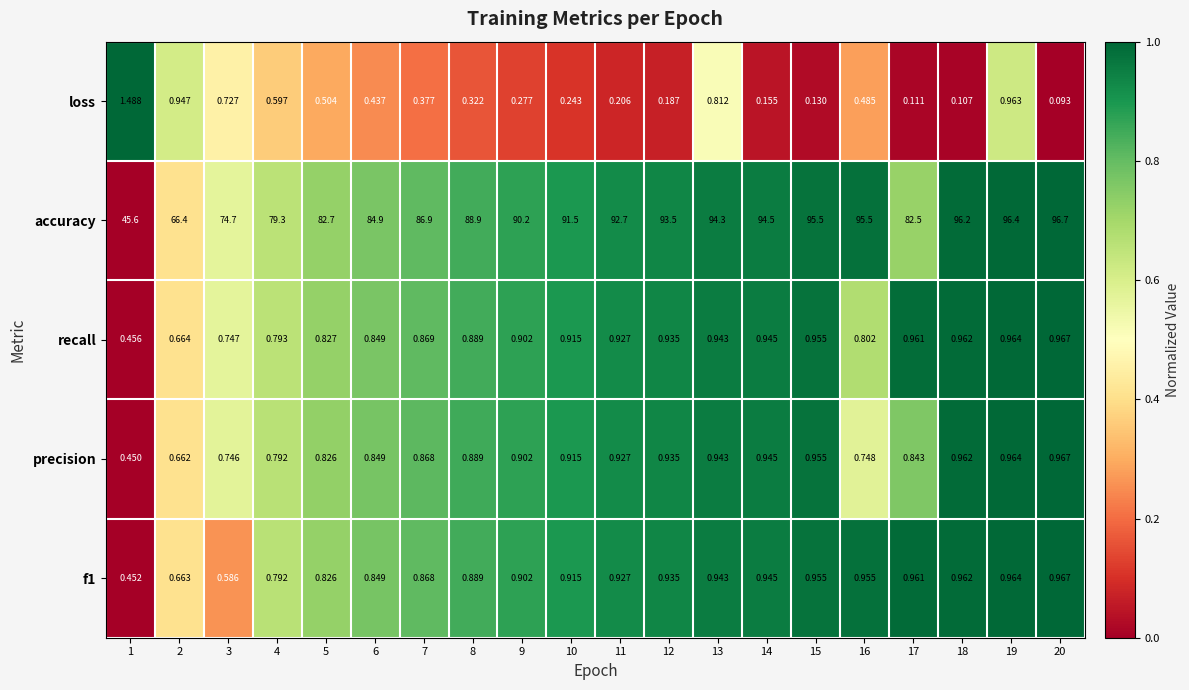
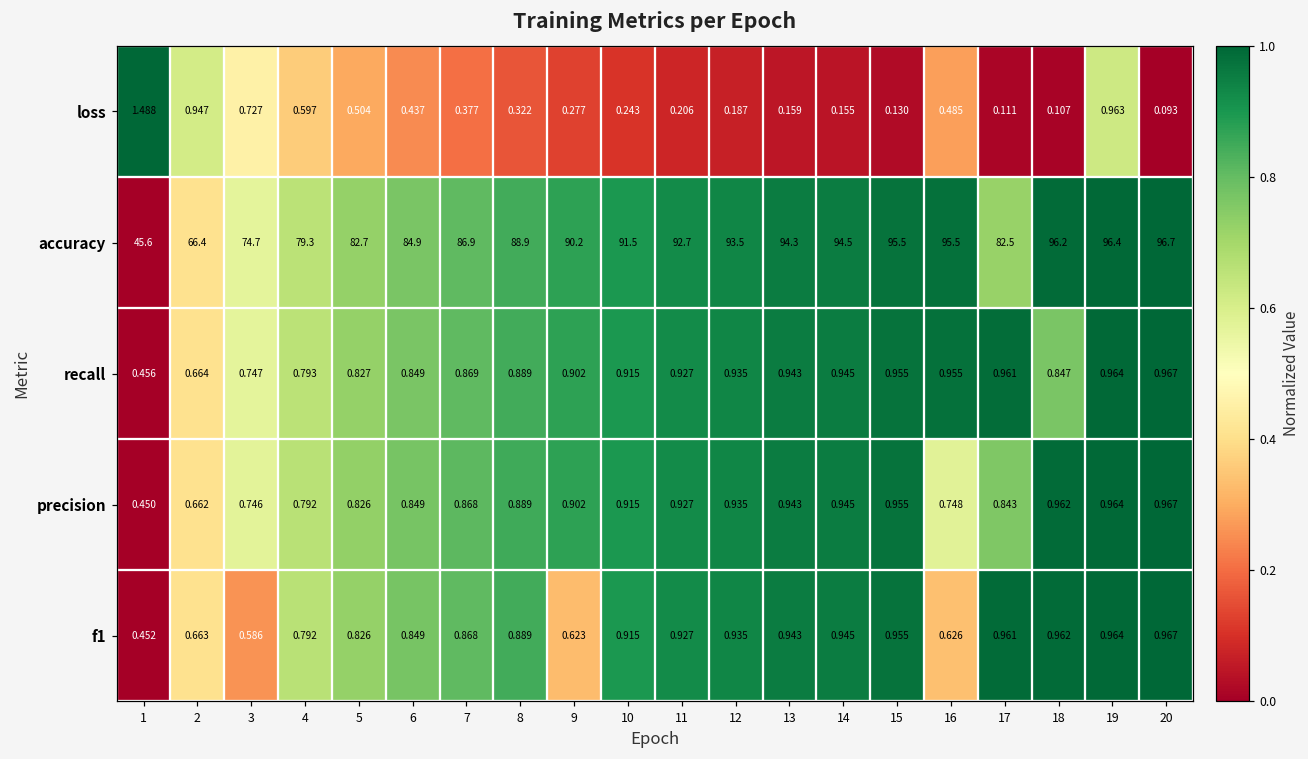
  {
    "loss": {
      "1": 1.488,
      "2": 0.947,
      "3": 0.727,
      "4": 0.597,
      "5": 0.504,
      "6": 0.437,
      "7": 0.377,
      "8": 0.322,
      "9": 0.277,
      "10": 0.243,
      "11": 0.206,
      "12": 0.187,
-     "13": 0.812,
+     "13": 0.159,
      "14": 0.155,
      "15": 0.130,
      "16": 0.485,
      "17": 0.111,
      "18": 0.107,
      "19": 0.963,
      "20": 0.093
    },
    "accuracy": {
      "1": 45.6,
      "2": 66.4,
      "3": 74.7,
      "4": 79.3,
      "5": 82.7,
      "6": 84.9,
      "7": 86.9,
      "8": 88.9,
      "9": 90.2,
      "10": 91.5,
      "11": 92.7,
      "12": 93.5,
      "13": 94.3,
      "14": 94.5,
      "15": 95.5,
      "16": 95.5,
      "17": 82.5,
      "18": 96.2,
      "19": 96.4,
      "20": 96.7
    },
    "recall": {
      "1": 0.456,
      "2": 0.664,
      "3": 0.747,
      "4": 0.793,
      "5": 0.827,
      "6": 0.849,
      "7": 0.869,
      "8": 0.889,
      "9": 0.902,
      "10": 0.915,
      "11": 0.927,
      "12": 0.935,
      "13": 0.943,
      "14": 0.945,
      "15": 0.955,
-     "16": 0.802,
+     "16": 0.955,
      "17": 0.961,
-     "18": 0.962,
+     "18": 0.847,
      "19": 0.964,
      "20": 0.967
    },
    "precision": {
      "1": 0.450,
      "2": 0.662,
      "3": 0.746,
      "4": 0.792,
      "5": 0.826,
      "6": 0.849,
      "7": 0.868,
      "8": 0.889,
      "9": 0.902,
      "10": 0.915,
      "11": 0.927,
      "12": 0.935,
      "13": 0.943,
      "14": 0.945,
      "15": 0.955,
      "16": 0.748,
      "17": 0.843,
      "18": 0.962,
      "19": 0.964,
      "20": 0.967
    },
    "f1": {
      "1": 0.452,
      "2": 0.663,
      "3": 0.586,
      "4": 0.792,
      "5": 0.826,
      "6": 0.849,
      "7": 0.868,
      "8": 0.889,
-     "9": 0.902,
+     "9": 0.623,
      "10": 0.915,
      "11": 0.927,
      "12": 0.935,
      "13": 0.943,
      "14": 0.945,
      "15": 0.955,
-     "16": 0.955,
+     "16": 0.626,
      "17": 0.961,
      "18": 0.962,
      "19": 0.964,
      "20": 0.967
    }
  }
